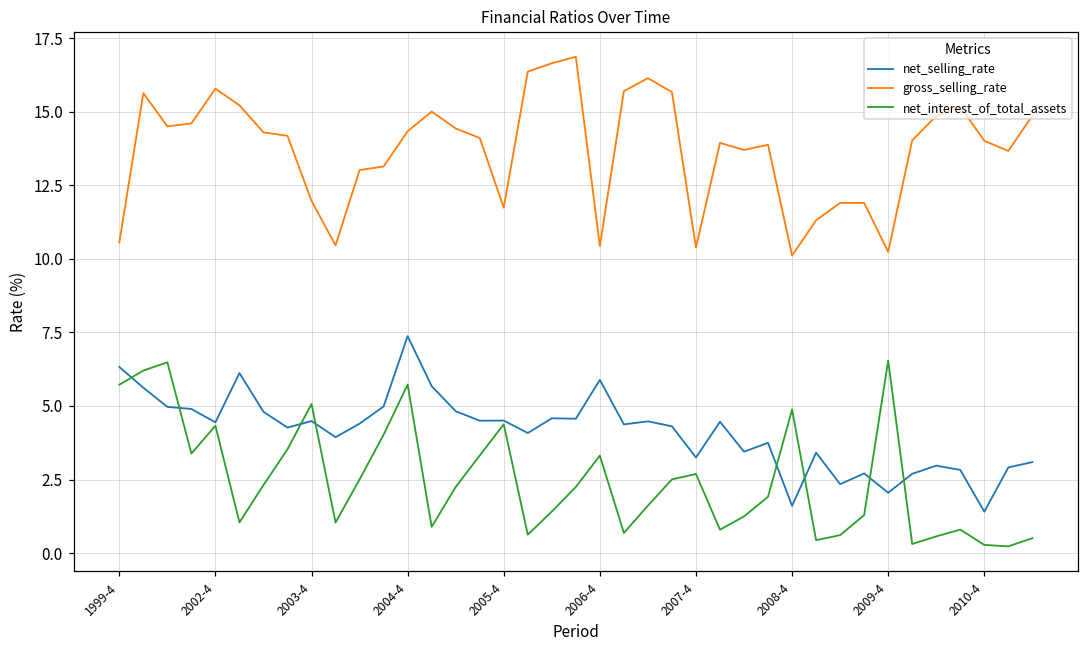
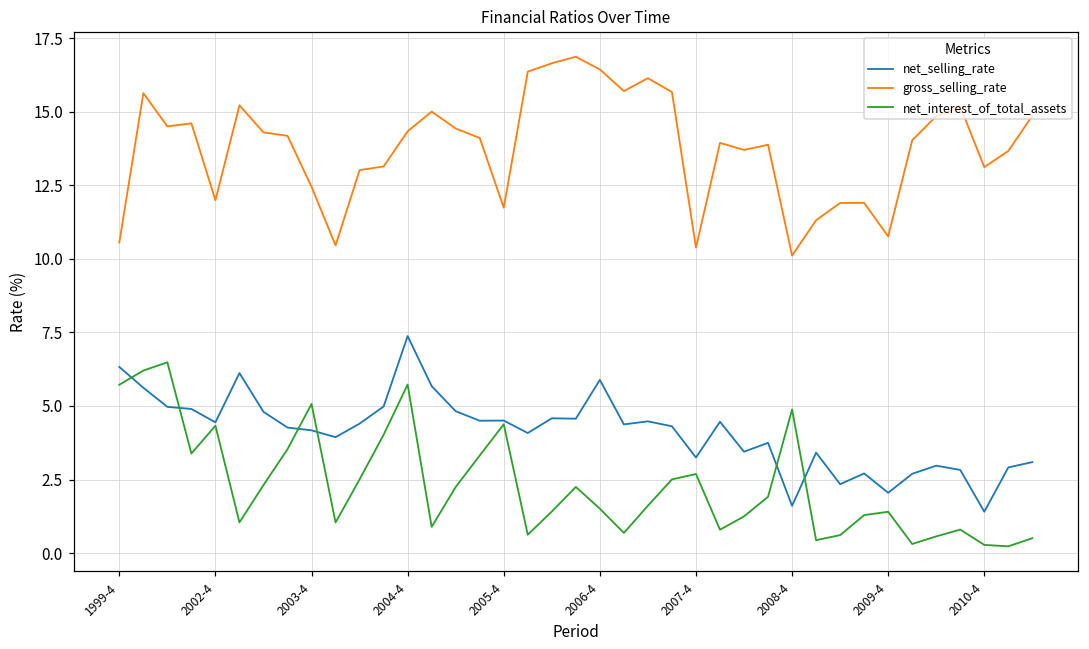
  {
    "net_selling_rate": {
      "1999-4": 6.3,
      "2002-4": 4.4,
-     "2003-4": 4.5,
+     "2003-4": 4.2,
      "2004-4": 7.4,
      "2005-4": 4.5,
      "2006-4": 5.9,
      "2007-4": 3.2,
      "2008-4": 1.6,
      "2009-4": 2.0,
      "2010-4": 1.4
    },
    "gross_selling_rate": {
      "1999-4": 10.6,
-     "2002-4": 15.8,
-     "2003-4": 12.0,
+     "2002-4": 12.0,
+     "2003-4": 12.5,
      "2004-4": 14.3,
      "2005-4": 11.7,
-     "2006-4": 10.4,
+     "2006-4": 16.4,
      "2007-4": 10.4,
      "2008-4": 10.1,
-     "2009-4": 10.2,
-     "2010-4": 14.0
+     "2009-4": 10.8,
+     "2010-4": 13.1
    },
    "net_interest_of_total_assets": {
      "1999-4": 5.7,
      "2002-4": 4.3,
      "2003-4": 5.1,
      "2004-4": 5.7,
      "2005-4": 4.4,
-     "2006-4": 3.3,
+     "2006-4": 1.5,
      "2007-4": 2.7,
      "2008-4": 4.9,
-     "2009-4": 6.5,
+     "2009-4": 1.4,
      "2010-4": 0.3
    }
  }
